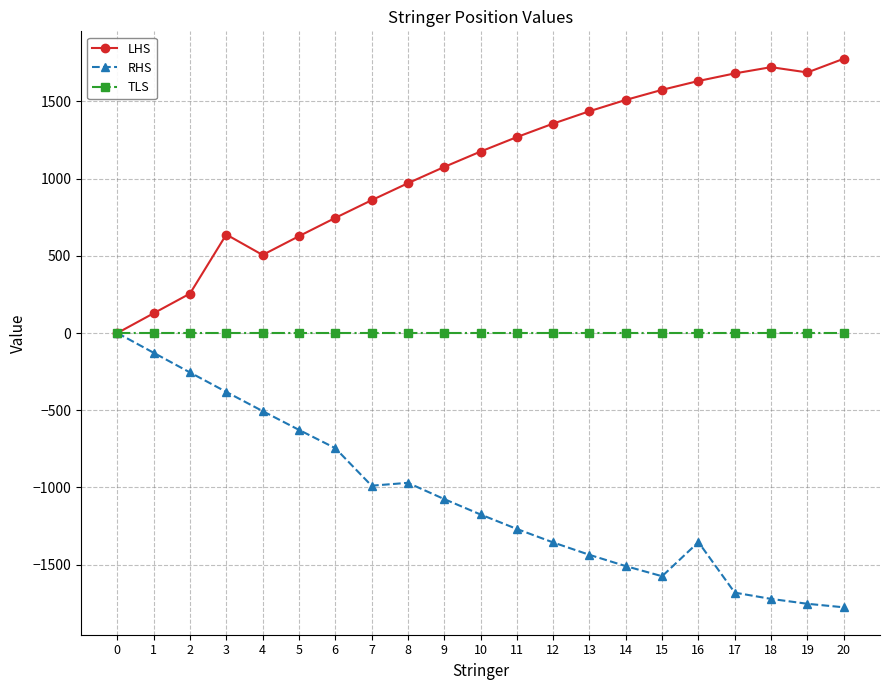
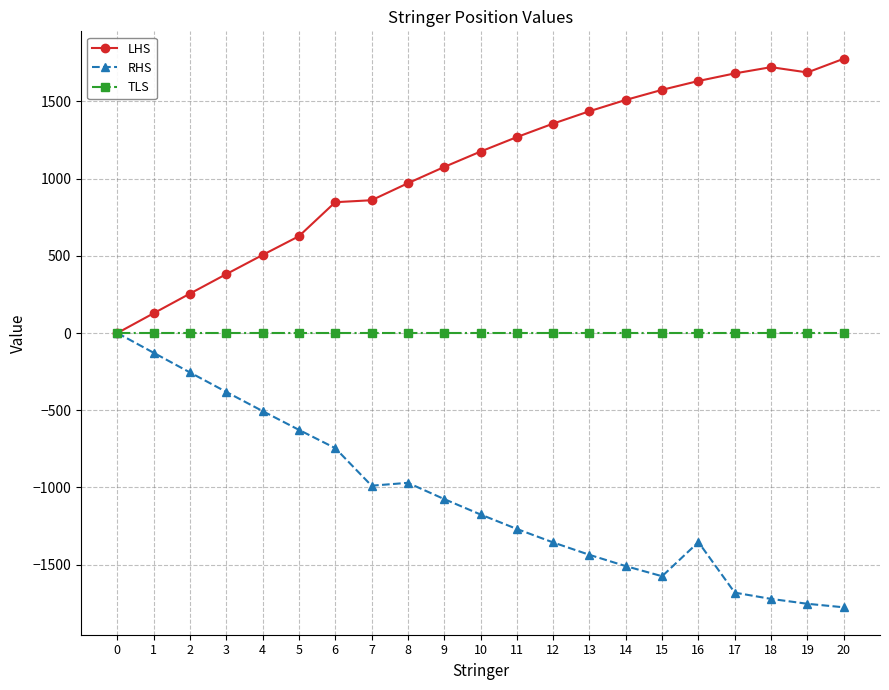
  {
    "LHS": {
      "1": 130,
      "2": 260,
-     "3": 640,
+     "3": 380,
      "4": 510,
      "5": 630,
-     "6": 750,
+     "6": 850,
      "7": 860,
      "8": 970,
      "9": 1080,
      "10": 1180,
      "11": 1270,
      "12": 1360,
      "13": 1440,
      "14": 1510,
      "15": 1580,
      "16": 1630,
      "17": 1680,
      "18": 1720,
      "19": 1690,
      "20": 1780
    },
    "RHS": {
      "1": -130,
      "2": -260,
      "3": -380,
      "4": -510,
      "5": -630,
      "6": -750,
      "7": -990,
      "8": -970,
      "9": -1080,
      "10": -1180,
      "11": -1270,
      "12": -1360,
      "13": -1440,
      "14": -1510,
      "15": -1580,
      "16": -1350,
      "17": -1680,
      "18": -1720,
      "19": -1750,
      "20": -1780
    },
    "TLS": {
      "1": 0,
      "2": 0,
      "3": 0,
      "4": 0,
      "5": 0,
      "6": 0,
      "7": 0,
      "8": 0,
      "9": 0,
      "10": 0,
      "11": 0,
      "12": 0,
      "13": 0,
      "14": 0,
      "15": 0,
      "16": 0,
      "17": 0,
      "18": 0,
      "19": 0,
      "20": 0
    }
  }
